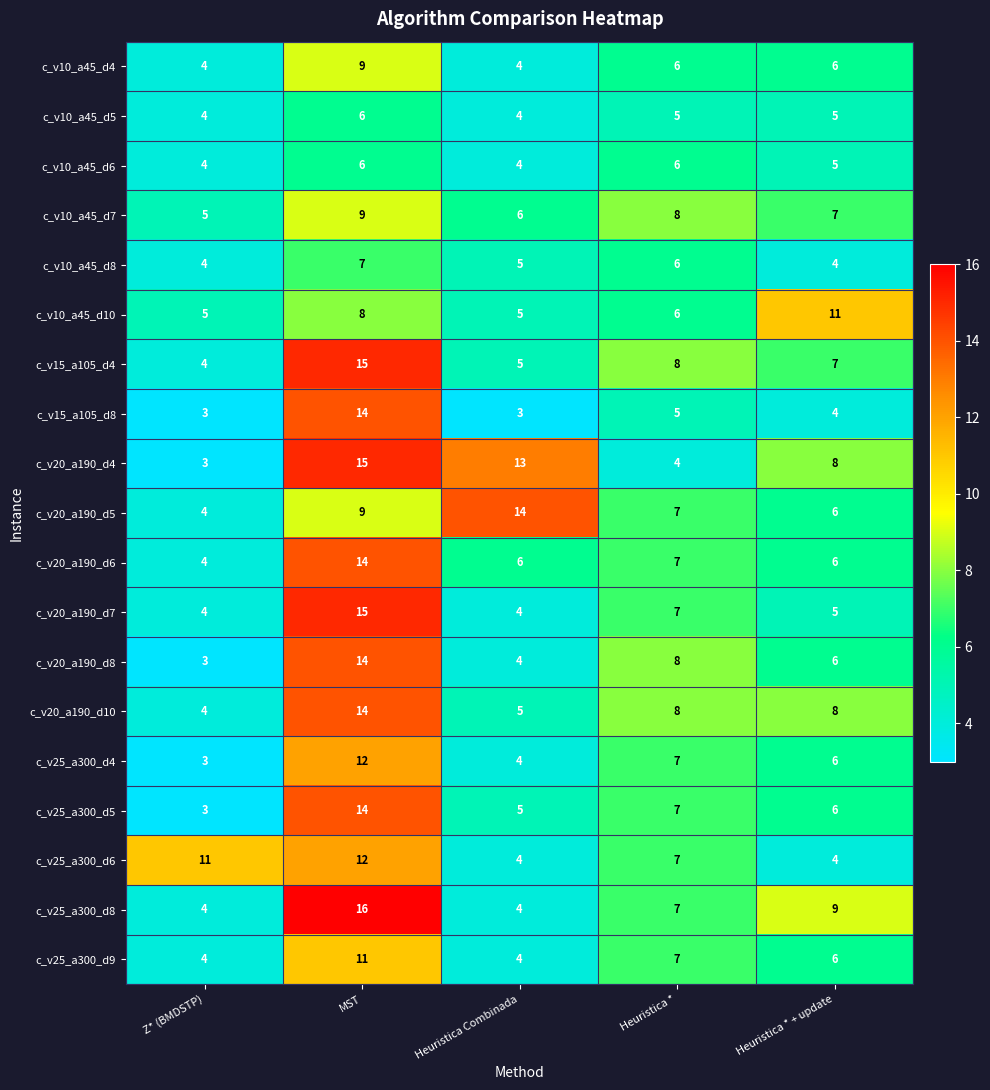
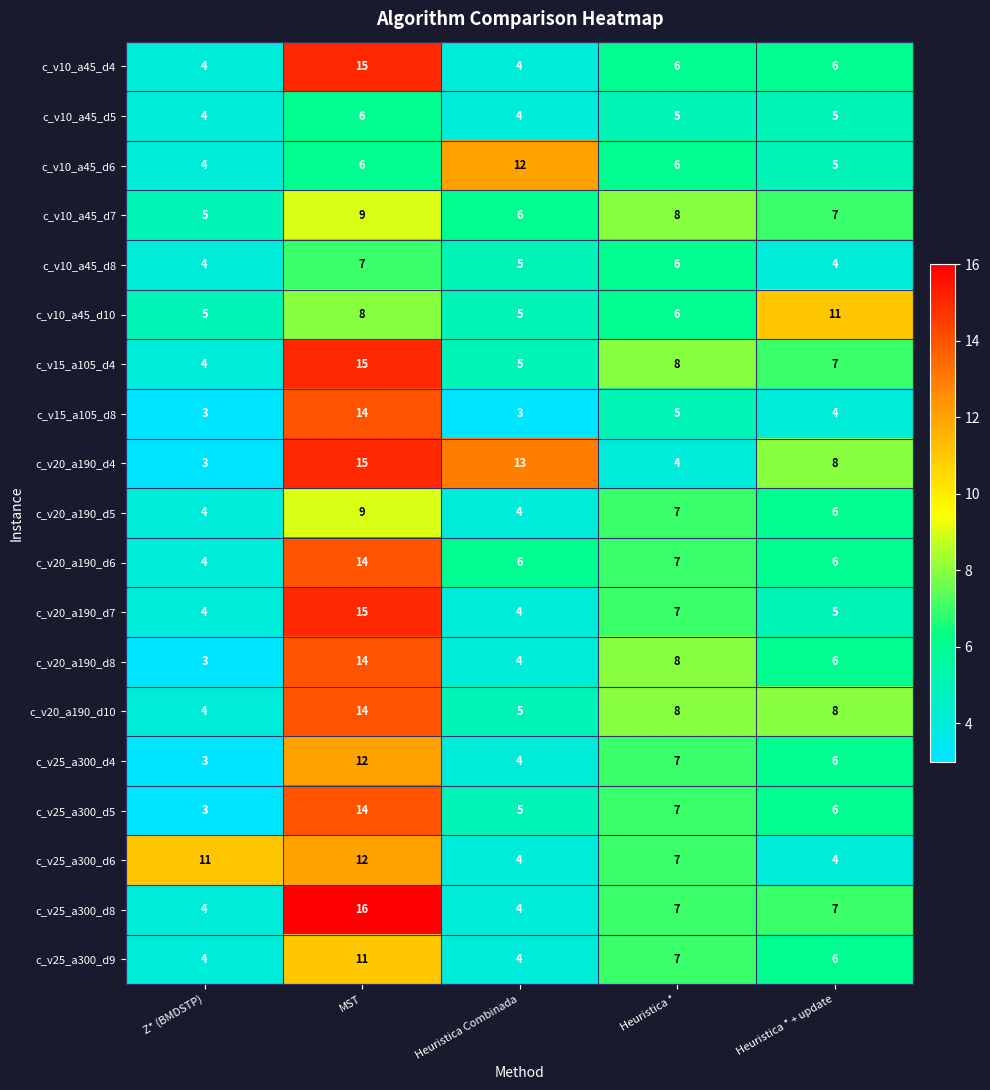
  {
    "c_v10_a45_d4": {
      "Z* (BMDSTP)": 4,
-     "MST": 9,
+     "MST": 15,
      "Heuristica Combinada": 4,
      "Heuristica *": 6,
      "Heuristica * + update": 6
    },
    "c_v10_a45_d5": {
      "Z* (BMDSTP)": 4,
      "MST": 6,
      "Heuristica Combinada": 4,
      "Heuristica *": 5,
      "Heuristica * + update": 5
    },
    "c_v10_a45_d6": {
      "Z* (BMDSTP)": 4,
      "MST": 6,
-     "Heuristica Combinada": 4,
+     "Heuristica Combinada": 12,
      "Heuristica *": 6,
      "Heuristica * + update": 5
    },
    "c_v10_a45_d7": {
      "Z* (BMDSTP)": 5,
      "MST": 9,
      "Heuristica Combinada": 6,
      "Heuristica *": 8,
      "Heuristica * + update": 7
    },
    "c_v10_a45_d8": {
      "Z* (BMDSTP)": 4,
      "MST": 7,
      "Heuristica Combinada": 5,
      "Heuristica *": 6,
      "Heuristica * + update": 4
    },
    "c_v10_a45_d10": {
      "Z* (BMDSTP)": 5,
      "MST": 8,
      "Heuristica Combinada": 5,
      "Heuristica *": 6,
      "Heuristica * + update": 11
    },
    "c_v15_a105_d4": {
      "Z* (BMDSTP)": 4,
      "MST": 15,
      "Heuristica Combinada": 5,
      "Heuristica *": 8,
      "Heuristica * + update": 7
    },
    "c_v15_a105_d8": {
      "Z* (BMDSTP)": 3,
      "MST": 14,
      "Heuristica Combinada": 3,
      "Heuristica *": 5,
      "Heuristica * + update": 4
    },
    "c_v20_a190_d4": {
      "Z* (BMDSTP)": 3,
      "MST": 15,
      "Heuristica Combinada": 13,
      "Heuristica *": 4,
      "Heuristica * + update": 8
    },
    "c_v20_a190_d5": {
      "Z* (BMDSTP)": 4,
      "MST": 9,
-     "Heuristica Combinada": 14,
+     "Heuristica Combinada": 4,
      "Heuristica *": 7,
      "Heuristica * + update": 6
    },
    "c_v20_a190_d6": {
      "Z* (BMDSTP)": 4,
      "MST": 14,
      "Heuristica Combinada": 6,
      "Heuristica *": 7,
      "Heuristica * + update": 6
    },
    "c_v20_a190_d7": {
      "Z* (BMDSTP)": 4,
      "MST": 15,
      "Heuristica Combinada": 4,
      "Heuristica *": 7,
      "Heuristica * + update": 5
    },
    "c_v20_a190_d8": {
      "Z* (BMDSTP)": 3,
      "MST": 14,
      "Heuristica Combinada": 4,
      "Heuristica *": 8,
      "Heuristica * + update": 6
    },
    "c_v20_a190_d10": {
      "Z* (BMDSTP)": 4,
      "MST": 14,
      "Heuristica Combinada": 5,
      "Heuristica *": 8,
      "Heuristica * + update": 8
    },
    "c_v25_a300_d4": {
      "Z* (BMDSTP)": 3,
      "MST": 12,
      "Heuristica Combinada": 4,
      "Heuristica *": 7,
      "Heuristica * + update": 6
    },
    "c_v25_a300_d5": {
      "Z* (BMDSTP)": 3,
      "MST": 14,
      "Heuristica Combinada": 5,
      "Heuristica *": 7,
      "Heuristica * + update": 6
    },
    "c_v25_a300_d6": {
      "Z* (BMDSTP)": 11,
      "MST": 12,
      "Heuristica Combinada": 4,
      "Heuristica *": 7,
      "Heuristica * + update": 4
    },
    "c_v25_a300_d8": {
      "Z* (BMDSTP)": 4,
      "MST": 16,
      "Heuristica Combinada": 4,
      "Heuristica *": 7,
-     "Heuristica * + update": 9
+     "Heuristica * + update": 7
    },
    "c_v25_a300_d9": {
      "Z* (BMDSTP)": 4,
      "MST": 11,
      "Heuristica Combinada": 4,
      "Heuristica *": 7,
      "Heuristica * + update": 6
    }
  }
